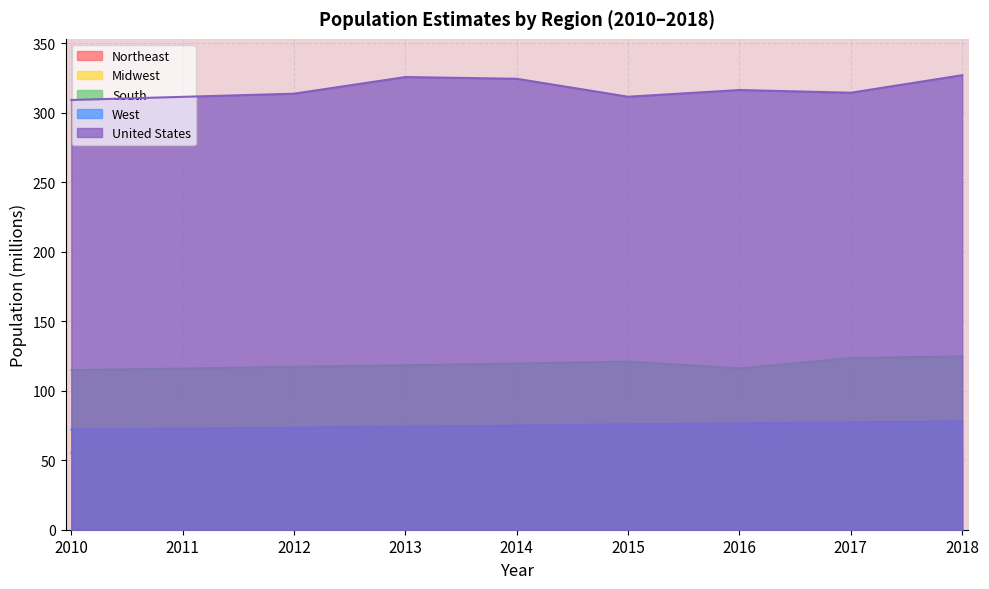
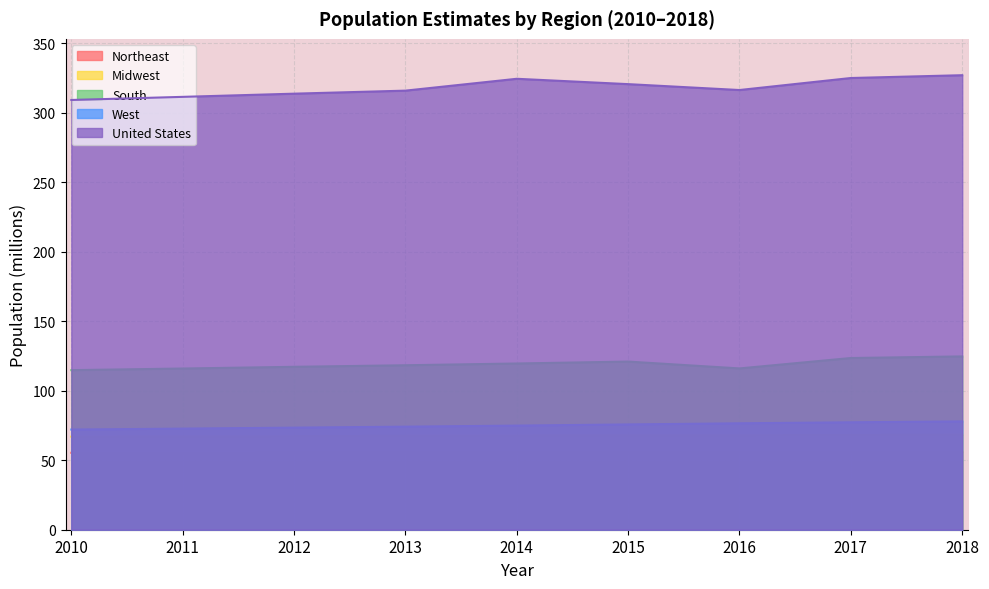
  {
    "Northeast": {
      "2010": 55,
      "2011": 56,
      "2012": 56,
      "2013": 56,
      "2014": 56,
      "2015": 56,
      "2016": 56,
      "2017": 56,
      "2018": 56
    },
    "Midwest": {
      "2010": 67,
      "2011": 67,
      "2012": 67,
      "2013": 68,
      "2014": 68,
      "2015": 68,
      "2016": 68,
      "2017": 68,
      "2018": 68
    },
    "South": {
      "2010": 115,
      "2011": 116,
      "2012": 117,
      "2013": 118,
      "2014": 120,
      "2015": 121,
      "2016": 116,
      "2017": 124,
      "2018": 125
    },
    "West": {
      "2010": 72,
      "2011": 73,
      "2012": 73,
      "2013": 74,
      "2014": 75,
      "2015": 76,
      "2016": 77,
      "2017": 77,
      "2018": 78
    },
    "United States": {
      "2010": 309,
      "2012": 314,
-     "2013": 326,
+     "2013": 316,
      "2014": 325,
-     "2015": 312,
+     "2015": 321,
      "2016": 316,
-     "2017": 315,
+     "2017": 325,
      "2018": 327
    }
  }
